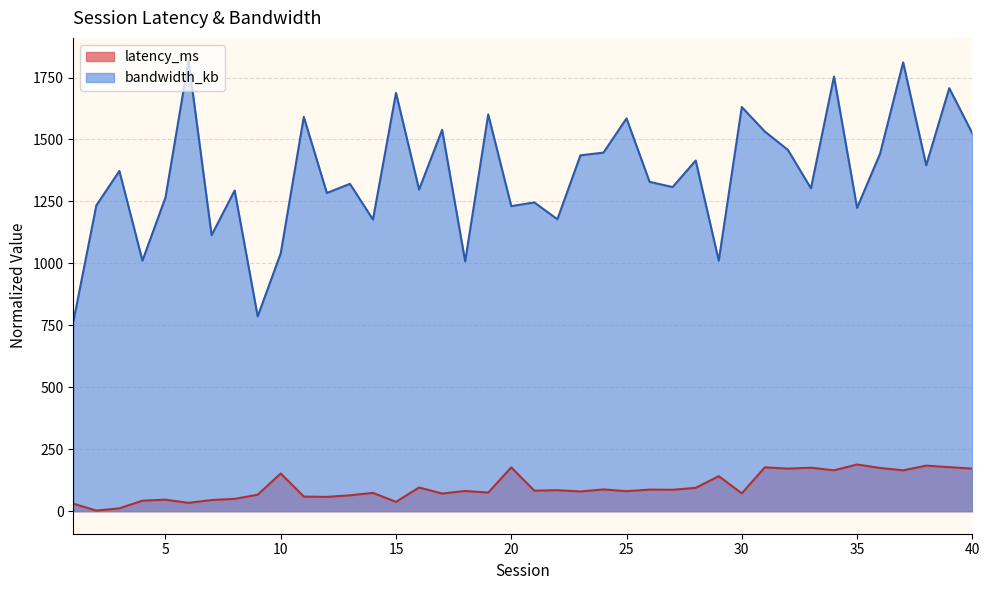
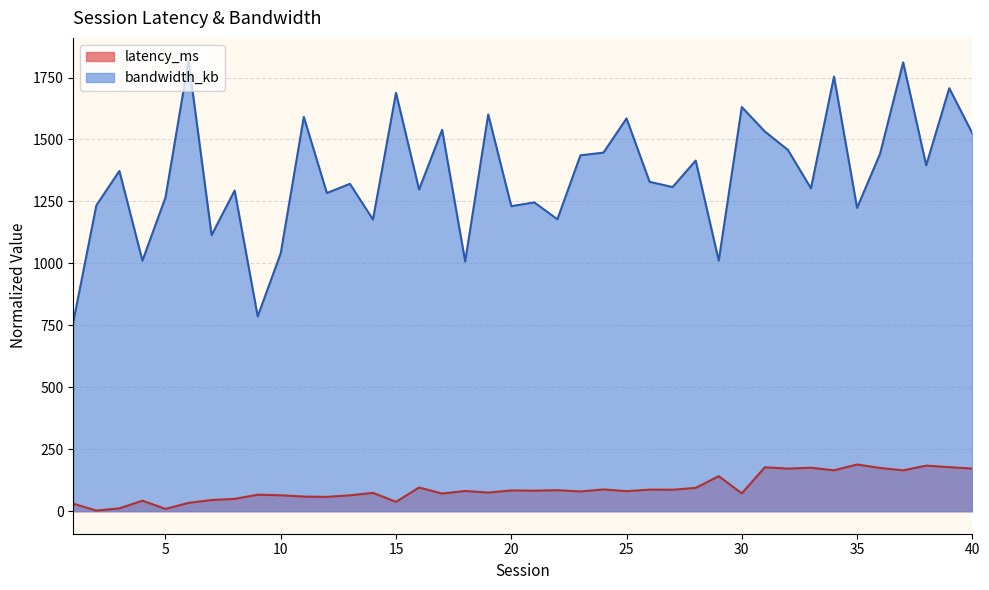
  {
    "latency_ms": {
-     "5": 50,
-     "10": 150,
+     "5": 10,
+     "10": 60,
      "15": 40,
-     "20": 180,
+     "20": 80,
      "25": 80,
      "30": 70,
      "35": 190,
      "40": 170
    },
    "bandwidth_kb": {
      "5": 1270,
      "10": 1040,
      "15": 1690,
      "20": 1230,
      "25": 1580,
      "30": 1630,
      "35": 1220,
      "40": 1530
    }
  }
